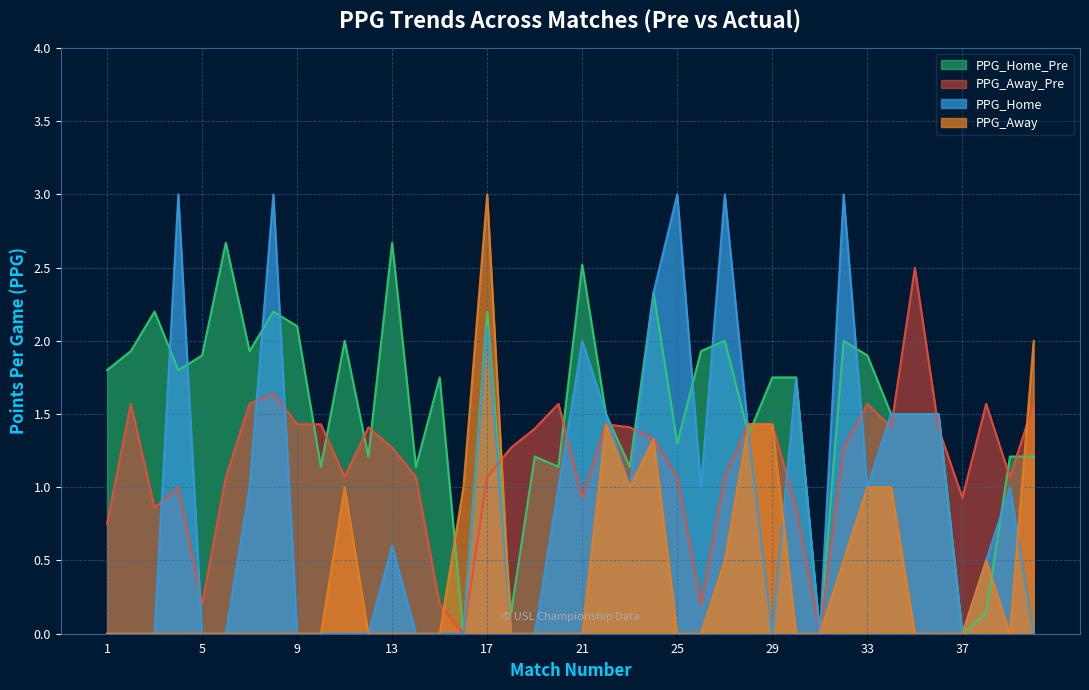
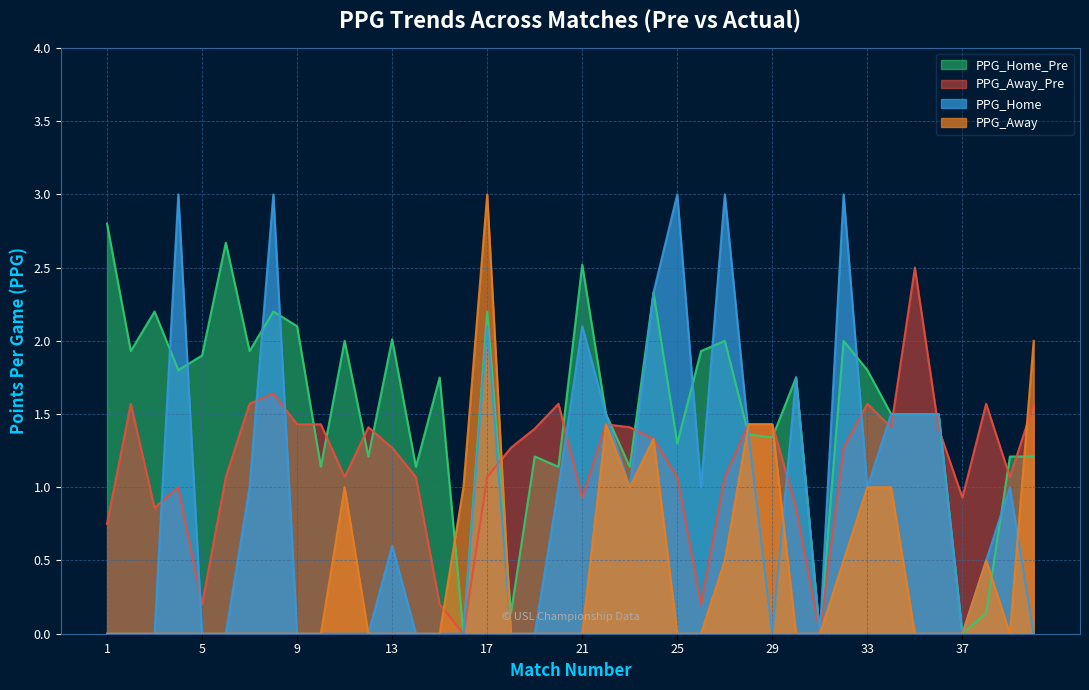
  {
    "PPG_Home_Pre": {
-     "1": 1.8,
+     "1": 2.8,
      "5": 1.90,
      "9": 2.10,
-     "13": 2.67,
+     "13": 2.01,
      "17": 2.20,
      "21": 2.52,
      "25": 1.30,
-     "29": 1.75,
-     "33": 1.9
+     "29": 1.34,
+     "33": 1.8
    },
    "PPG_Home": {
      "13": 0.6,
      "17": 2.1,
-     "21": 2.0,
+     "21": 2.1,
      "25": 3.0,
      "29": 0.0
    }
  }
